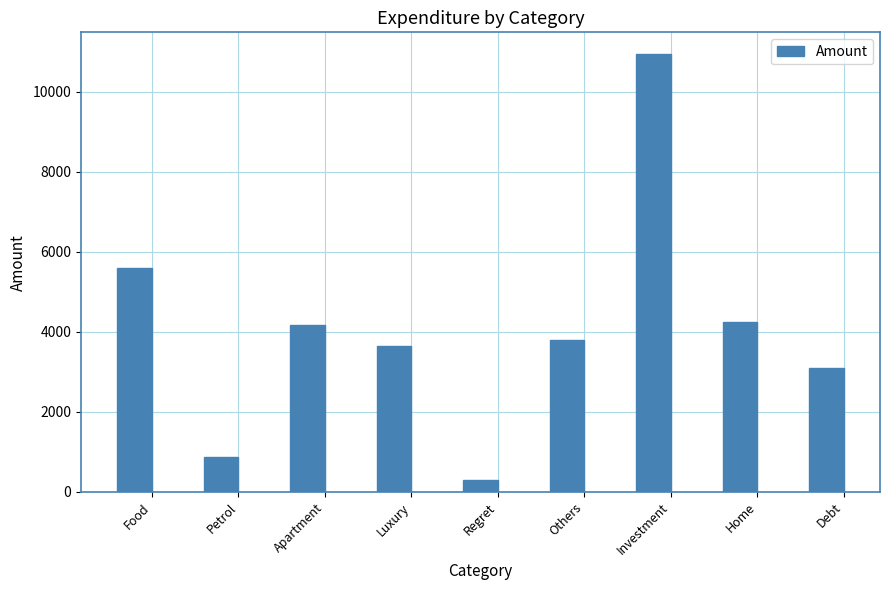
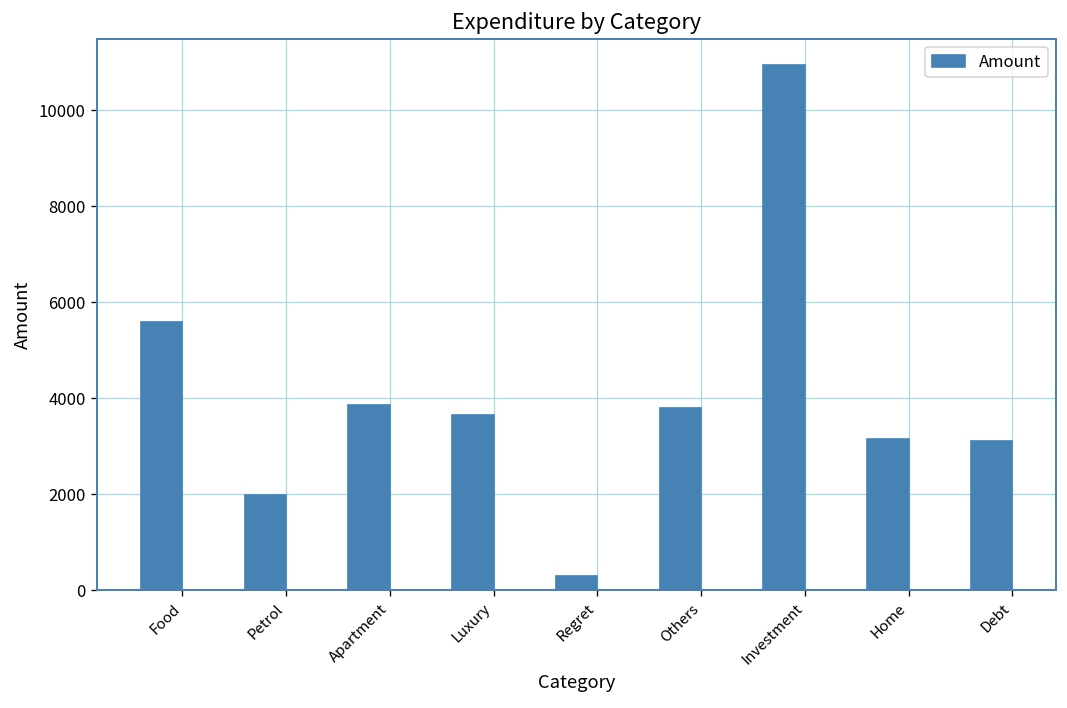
  {
    "Food": 5600,
-   "Petrol": 900,
-   "Apartment": 4200,
+   "Petrol": 2000,
+   "Apartment": 3900,
    "Luxury": 3600,
    "Regret": 300,
    "Others": 3800,
    "Investment": 10900,
-   "Home": 4300,
+   "Home": 3100,
    "Debt": 3100
  }
